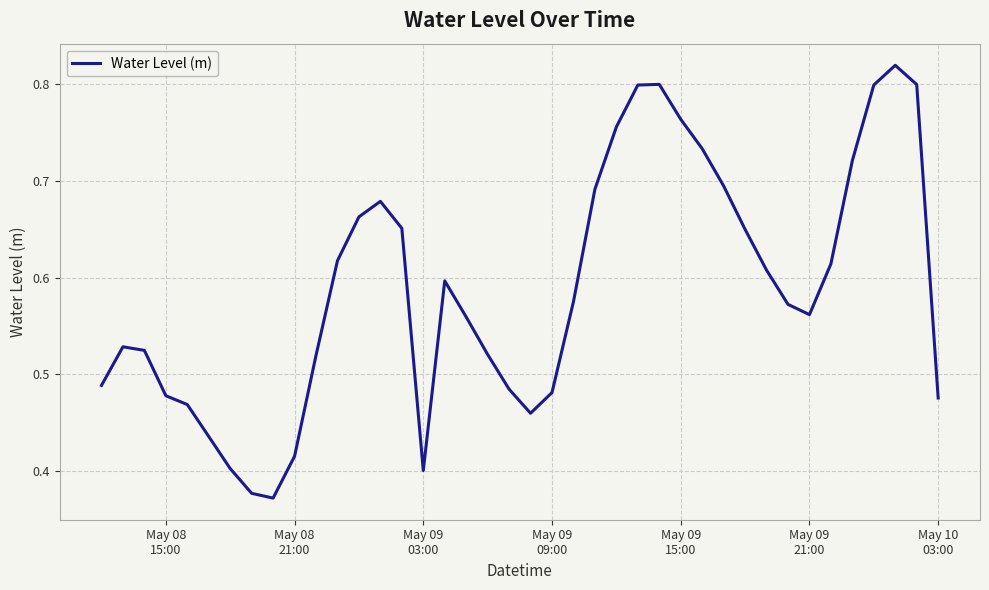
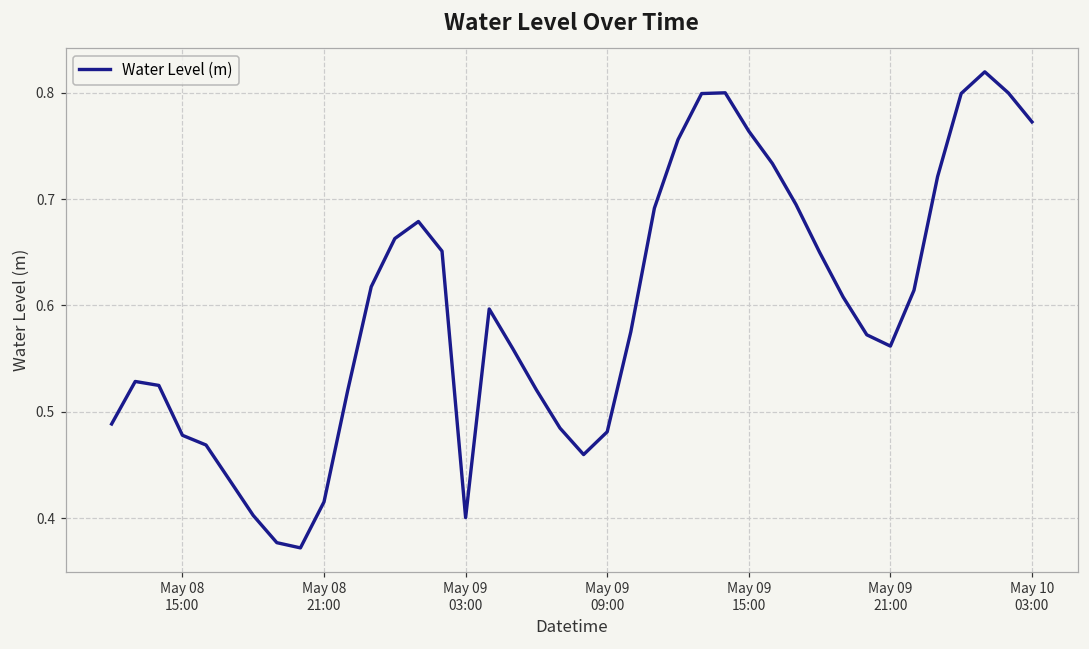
  {
    "May 08 15:00": 0.48,
    "May 08 21:00": 0.42,
    "May 09 03:00": 0.40,
    "May 09 09:00": 0.48,
    "May 09 15:00": 0.76,
    "May 09 21:00": 0.56,
-   "May 10 03:00": 0.48
+   "May 10 03:00": 0.77
  }
